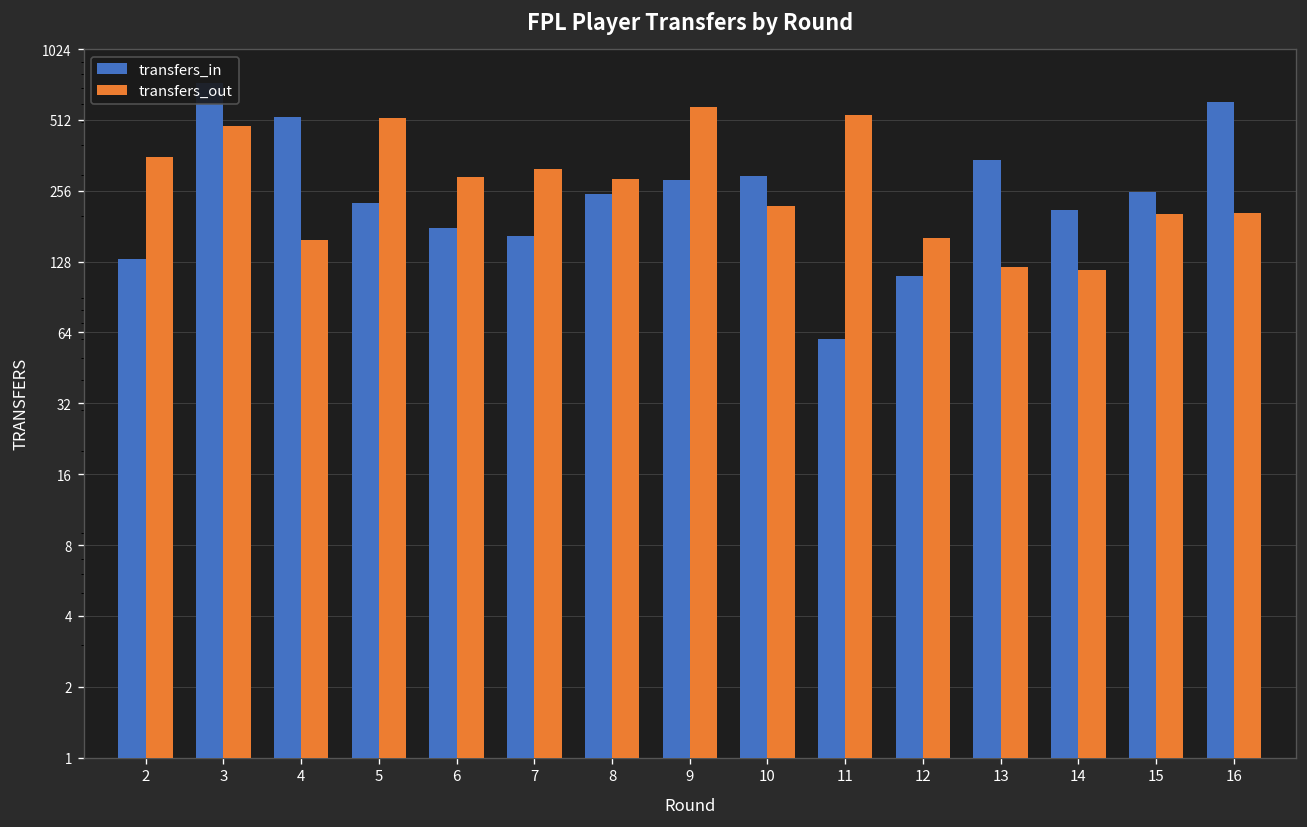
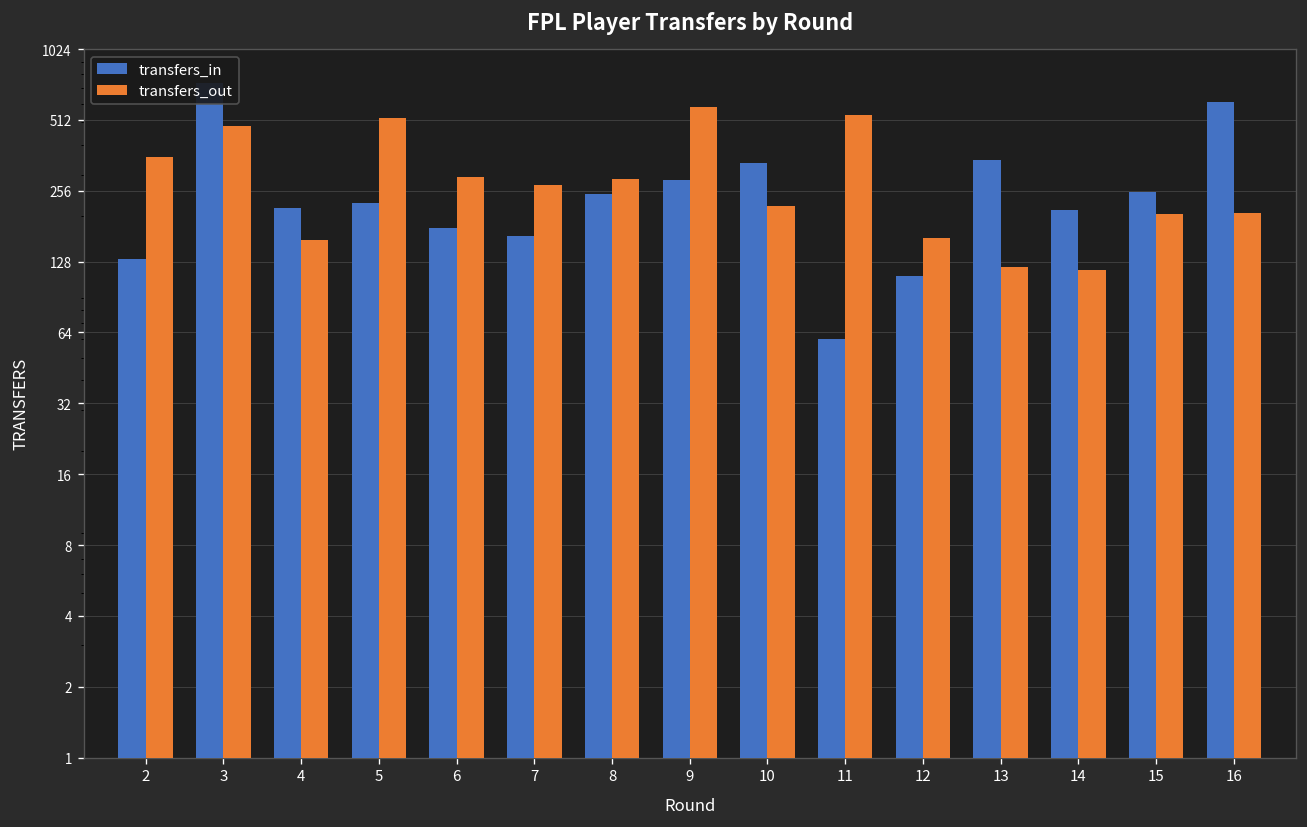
  {
    "transfers_in": {
      "2": 130,
-     "4": 520,
+     "4": 220,
      "5": 230,
      "6": 180,
      "7": 160,
      "8": 250,
      "9": 280,
-     "10": 300,
+     "10": 340,
      "11": 60,
      "12": 110,
      "13": 350,
      "14": 210,
      "15": 250,
      "16": 610
    },
    "transfers_out": {
      "2": 360,
      "3": 480,
      "4": 160,
      "5": 520,
      "6": 290,
-     "7": 320,
+     "7": 270,
      "8": 290,
      "9": 580,
      "10": 220,
      "11": 540,
      "12": 160,
      "13": 120,
      "14": 120,
      "15": 200,
      "16": 210
    }
  }
